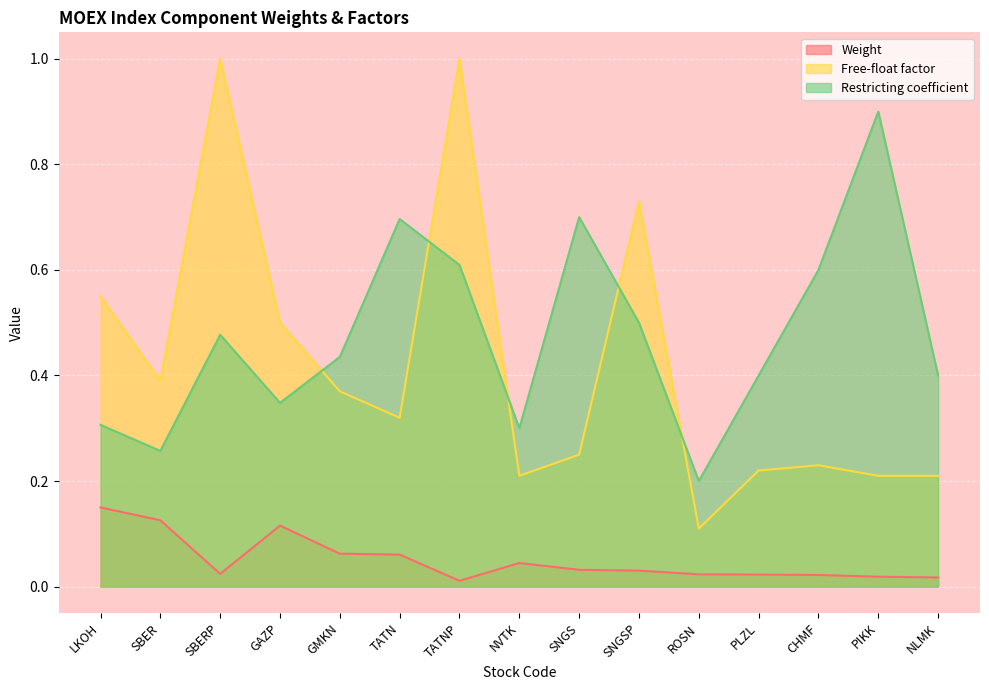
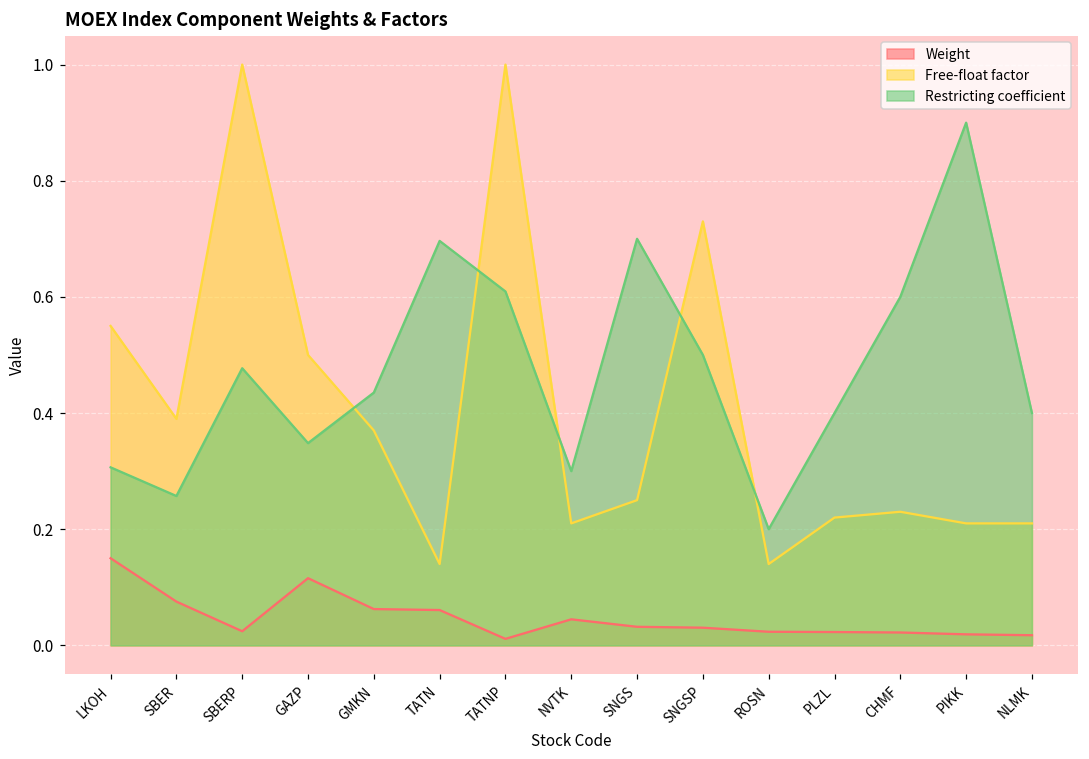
  {
    "Weight": {
      "LKOH": 0.15,
-     "SBER": 0.13,
+     "SBER": 0.08,
      "SBERP": 0.02,
      "GAZP": 0.12,
      "GMKN": 0.06,
      "TATN": 0.06,
      "TATNP": 0.01,
      "NVTK": 0.04,
      "SNGS": 0.03,
      "SNGSP": 0.03,
      "ROSN": 0.02,
      "PLZL": 0.02,
      "CHMF": 0.02,
      "PIKK": 0.02,
      "NLMK": 0.02
    },
    "Free-float factor": {
      "LKOH": 0.55,
      "SBER": 0.39,
      "SBERP": 1.00,
      "GAZP": 0.50,
      "GMKN": 0.37,
-     "TATN": 0.32,
+     "TATN": 0.14,
      "TATNP": 1.00,
      "NVTK": 0.21,
      "SNGS": 0.25,
      "SNGSP": 0.73,
-     "ROSN": 0.11,
+     "ROSN": 0.14,
      "PLZL": 0.22,
      "CHMF": 0.23,
      "PIKK": 0.21,
      "NLMK": 0.21
    },
    "Restricting coefficient": {
      "LKOH": 0.31,
      "SBER": 0.26,
      "SBERP": 0.48,
      "GAZP": 0.35,
      "GMKN": 0.44,
      "TATN": 0.70,
      "TATNP": 0.61,
      "NVTK": 0.30,
      "SNGS": 0.70,
      "SNGSP": 0.50,
      "ROSN": 0.20,
      "PLZL": 0.40,
      "CHMF": 0.60,
      "PIKK": 0.90,
      "NLMK": 0.40
    }
  }
